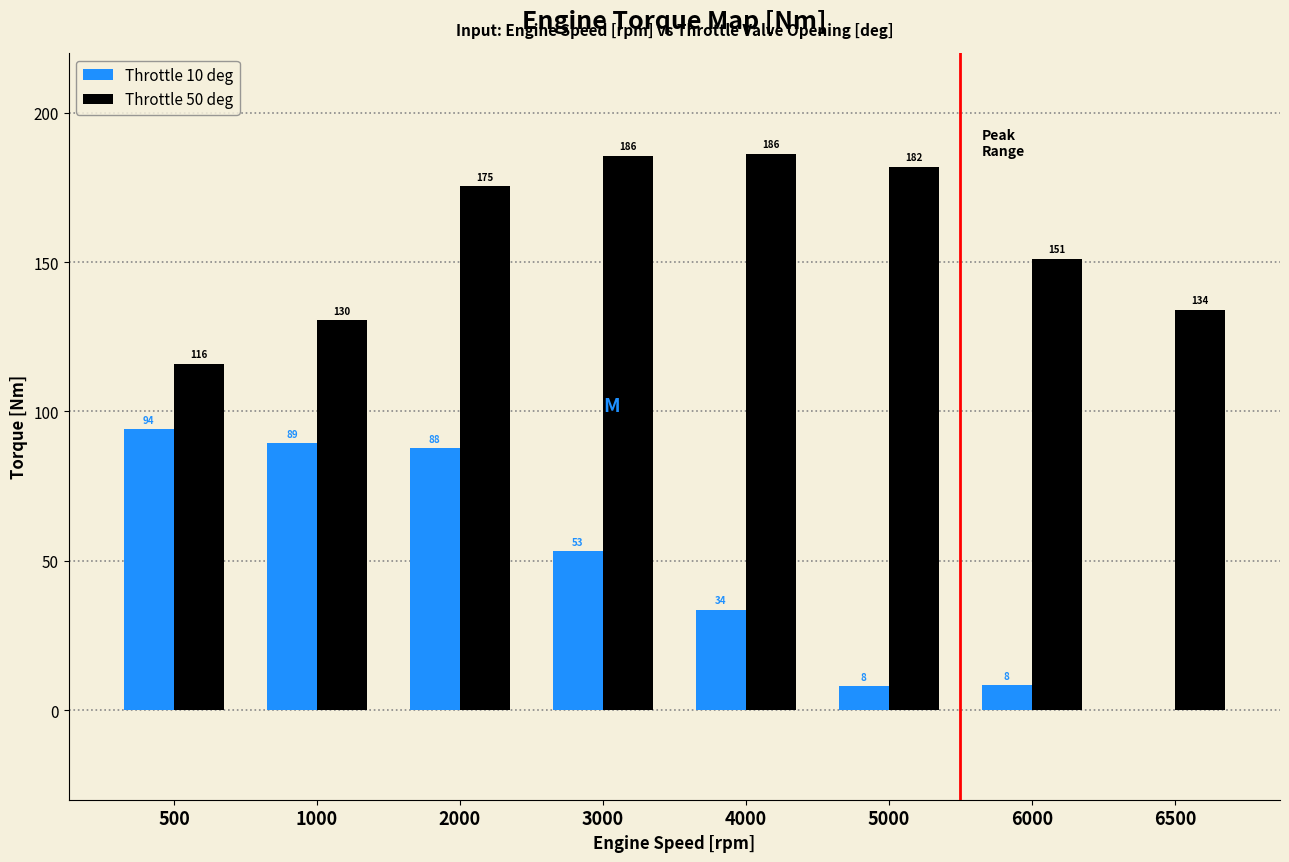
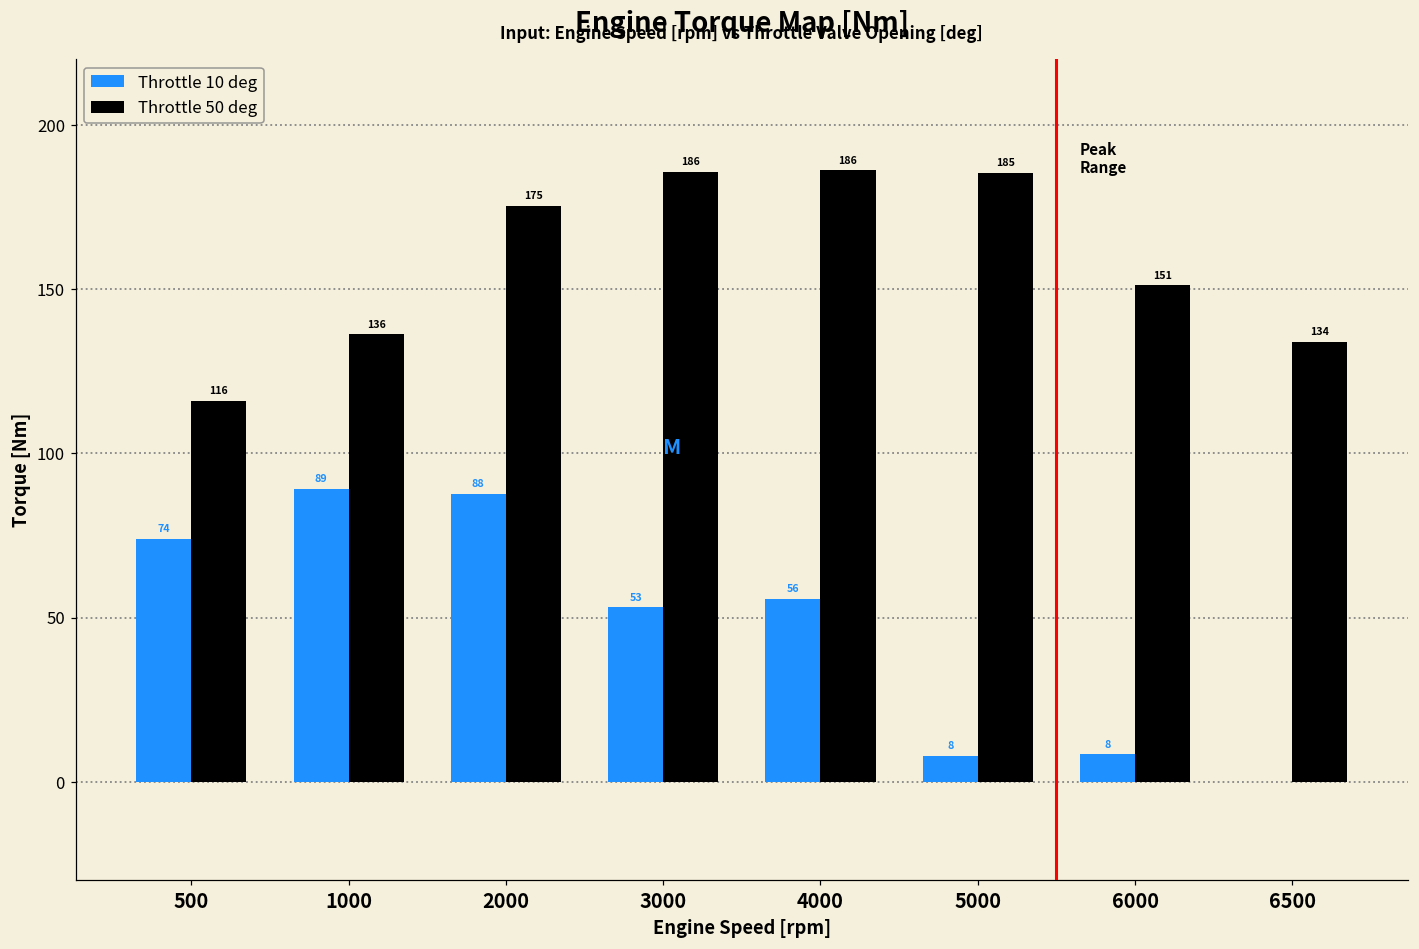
  {
    "Throttle 10 deg": {
-     "500": 94,
+     "500": 74,
      "1000": 89,
      "2000": 88,
      "3000": 53,
-     "4000": 34,
+     "4000": 56,
      "5000": 8,
      "6000": 8
    },
    "Throttle 50 deg": {
      "500": 116,
-     "1000": 130,
+     "1000": 136,
      "2000": 175,
      "3000": 186,
      "4000": 186,
-     "5000": 182,
+     "5000": 185,
      "6000": 151,
      "6500": 134
    }
  }
